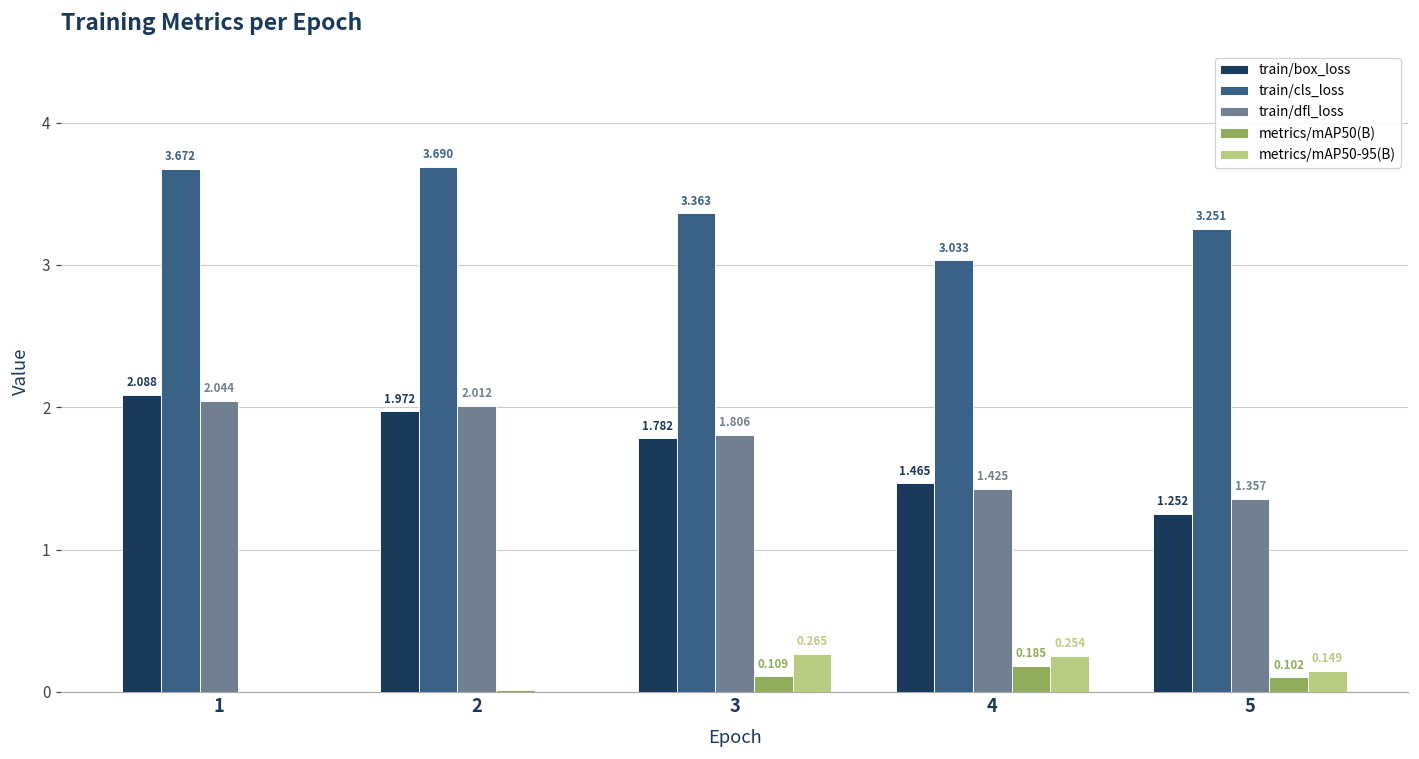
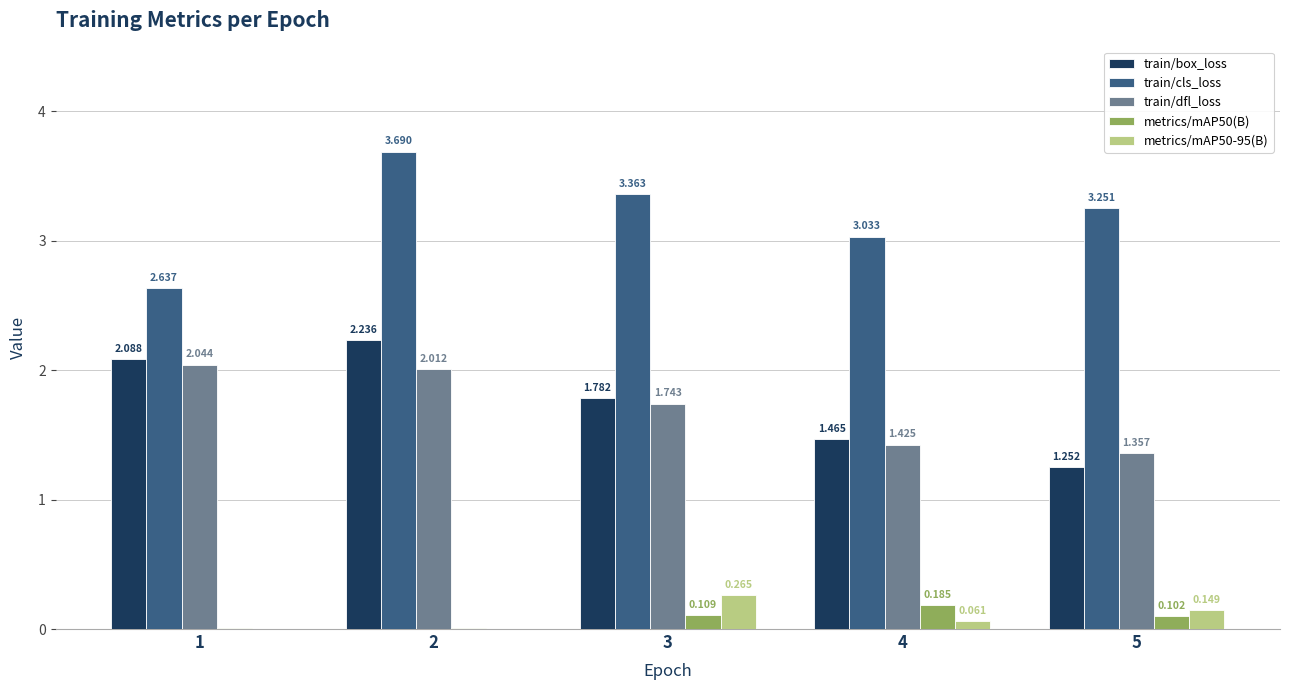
  {
    "train/box_loss": {
      "1": 2.088,
-     "2": 1.972,
+     "2": 2.236,
      "3": 1.782,
      "4": 1.465,
      "5": 1.252
    },
    "train/cls_loss": {
-     "1": 3.672,
+     "1": 2.637,
      "2": 3.690,
      "3": 3.363,
      "4": 3.033,
      "5": 3.251
    },
    "train/dfl_loss": {
      "1": 2.044,
      "2": 2.012,
-     "3": 1.806,
+     "3": 1.743,
      "4": 1.425,
      "5": 1.357
    },
    "metrics/mAP50(B)": {
      "3": 0.109,
      "4": 0.185,
      "5": 0.102
    },
    "metrics/mAP50-95(B)": {
      "3": 0.265,
-     "4": 0.254,
+     "4": 0.061,
      "5": 0.149
    }
  }
